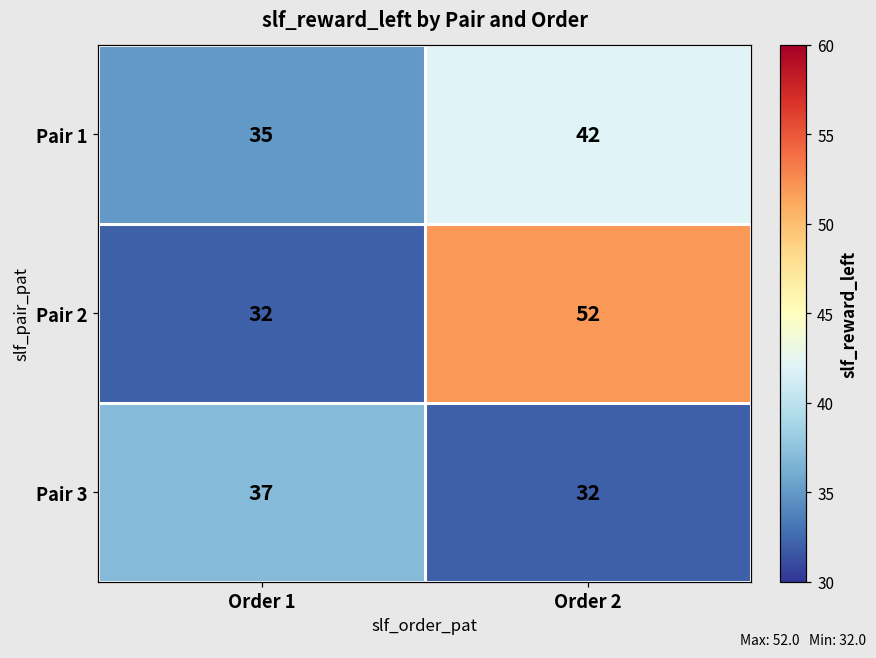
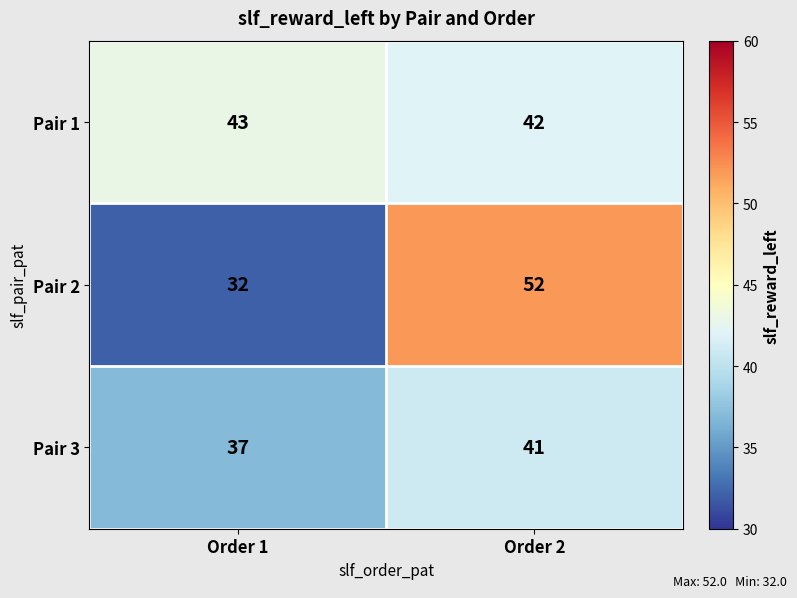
  {
    "Pair 1": {
-     "Order 1": 35,
+     "Order 1": 43,
      "Order 2": 42
    },
    "Pair 2": {
      "Order 1": 32,
      "Order 2": 52
    },
    "Pair 3": {
      "Order 1": 37,
-     "Order 2": 32
+     "Order 2": 41
    }
  }
